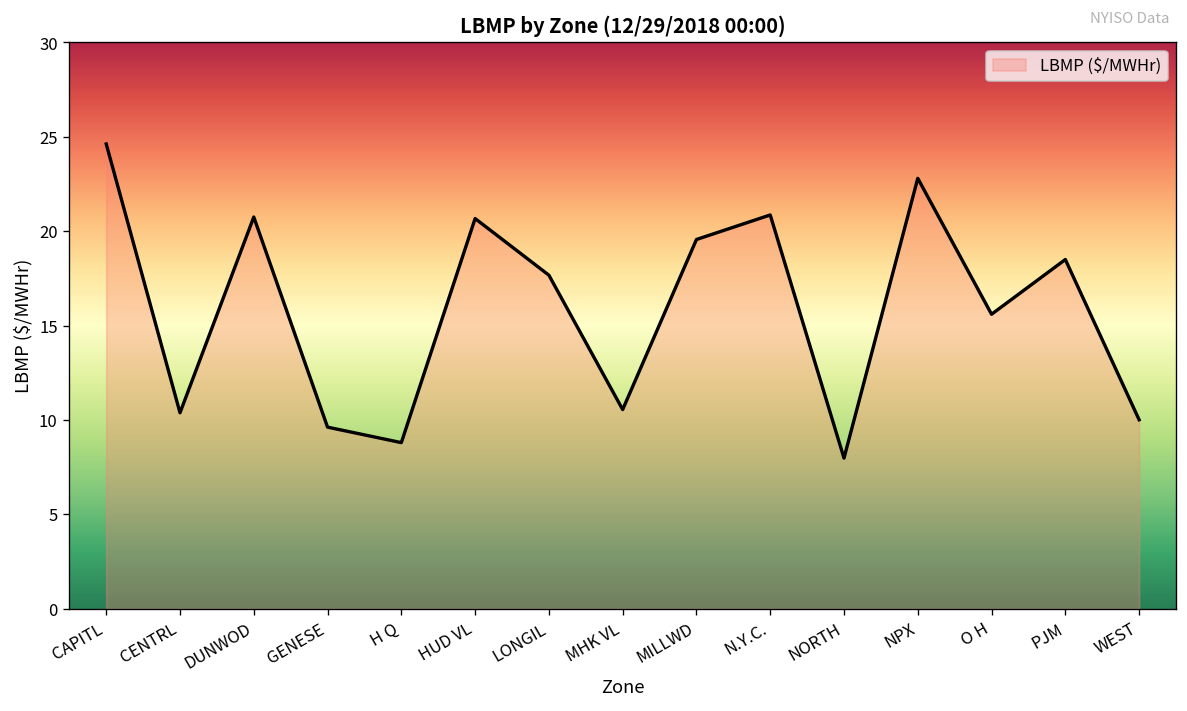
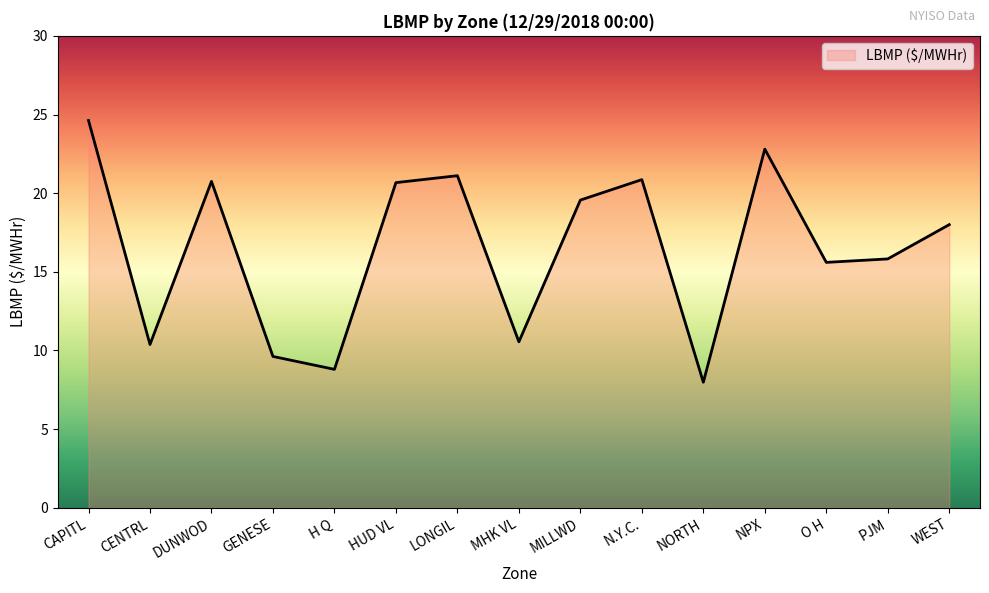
  {
    "CAPITL": 24.6,
    "CENTRL": 10.4,
    "DUNWOD": 20.8,
    "GENESE": 9.6,
    "H Q": 8.8,
    "HUD VL": 20.7,
-   "LONGIL": 17.7,
+   "LONGIL": 21.1,
    "MHK VL": 10.6,
    "MILLWD": 19.6,
    "N.Y.C.": 20.9,
    "NORTH": 8.0,
    "NPX": 22.8,
    "O H": 15.6,
-   "PJM": 18.5,
-   "WEST": 10.0
+   "PJM": 15.8,
+   "WEST": 18.0
  }
